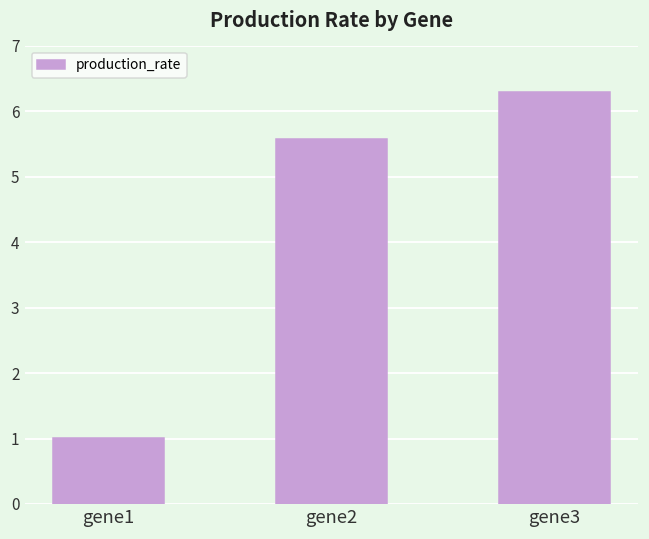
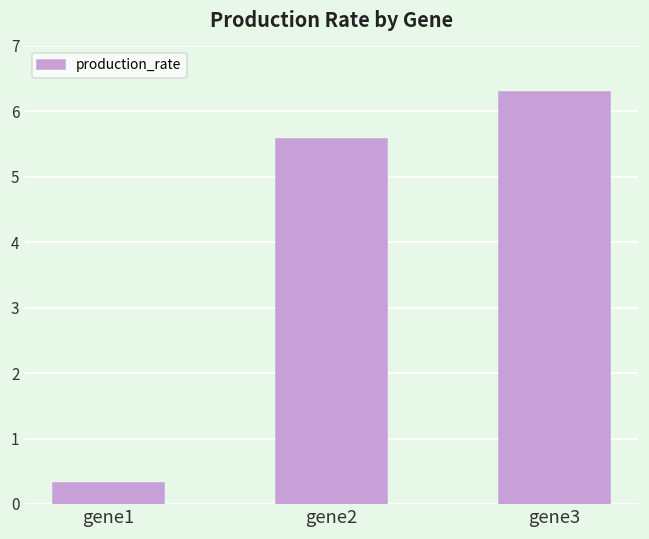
  {
-   "gene1": 1.0,
+   "gene1": 0.3,
    "gene2": 5.6,
    "gene3": 6.3
  }
